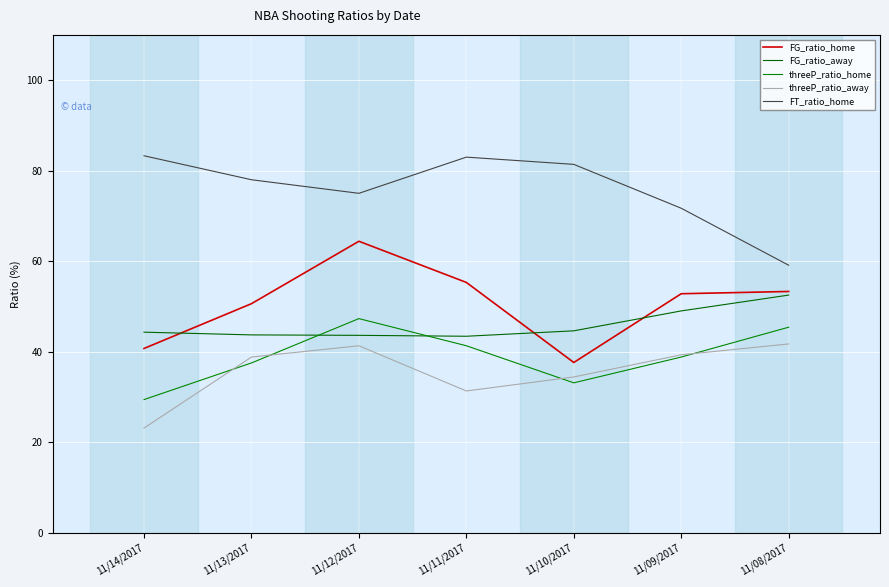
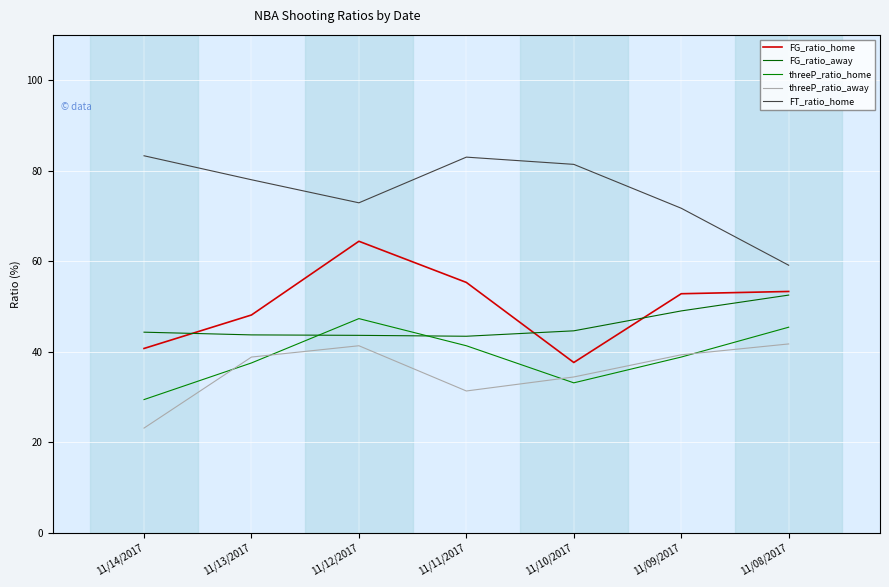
  {
    "FG_ratio_home": {
      "11/14/2017": 41,
-     "11/13/2017": 51,
+     "11/13/2017": 48,
      "11/12/2017": 64,
      "11/11/2017": 55,
      "11/10/2017": 38,
      "11/09/2017": 53,
      "11/08/2017": 53
    },
    "threeP_ratio_away": {
      "11/14/2017": 23,
      "11/13/2017": 39,
      "11/12/2017": 41,
      "11/11/2017": 31,
      "11/10/2017": 34,
      "11/08/2017": 42
    },
    "FT_ratio_home": {
      "11/14/2017": 83,
      "11/13/2017": 78,
-     "11/12/2017": 75,
+     "11/12/2017": 73,
      "11/11/2017": 83,
      "11/10/2017": 81,
      "11/09/2017": 72,
      "11/08/2017": 59
    }
  }
